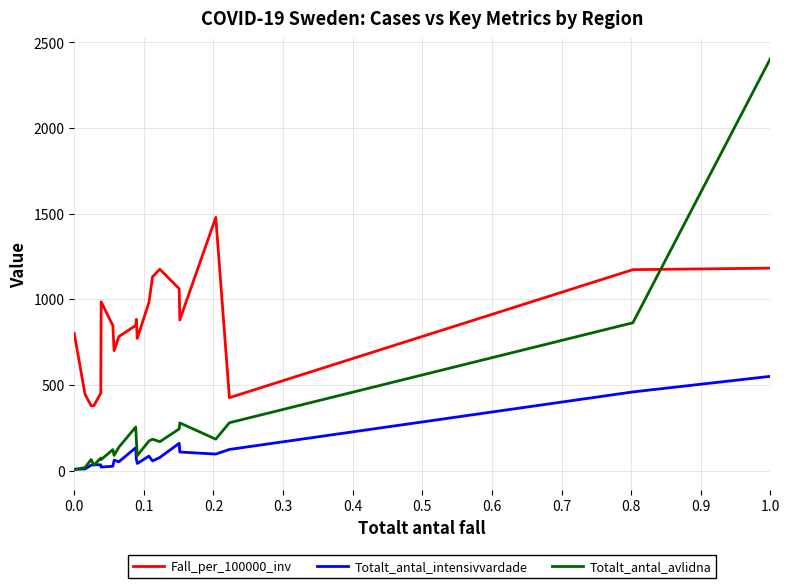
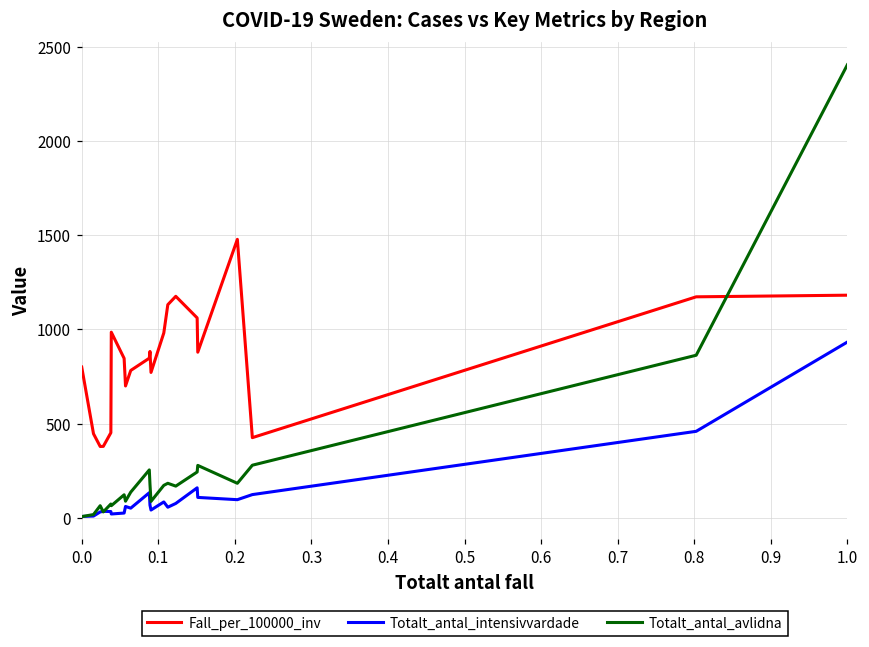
  {
    "Fall_per_100000_inv": {
      "0.0": 800,
      "1.0": 1180
    },
    "Totalt_antal_intensivvardade": {
-     "1.0": 550
+     "1.0": 930
    },
    "Totalt_antal_avlidna": {
      "1.0": 2410
    }
  }
